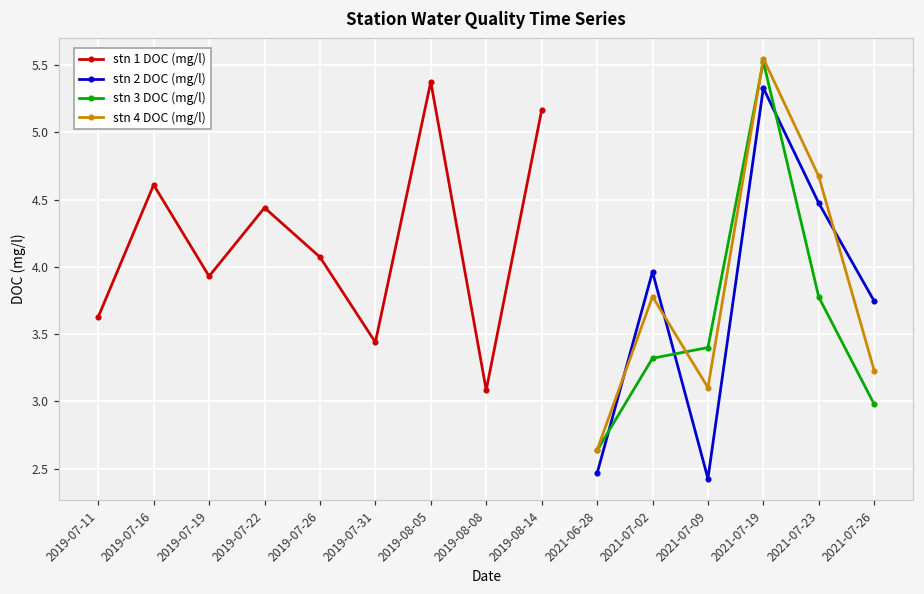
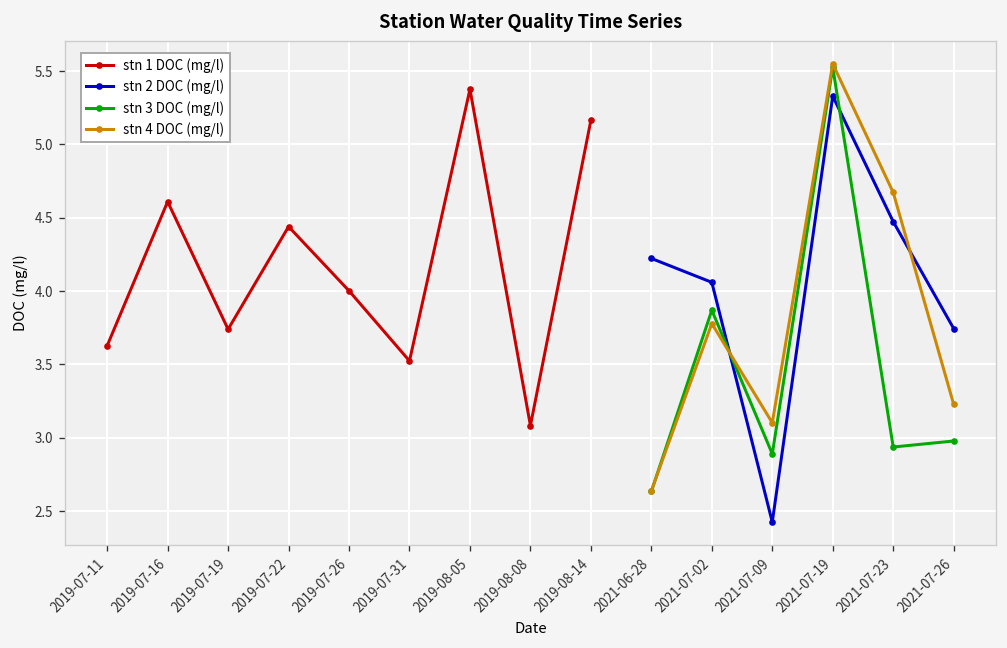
  {
    "stn 1 DOC (mg/l)": {
      "2019-07-11": 3.63,
      "2019-07-16": 4.61,
-     "2019-07-19": 3.93,
+     "2019-07-19": 3.74,
      "2019-07-22": 4.44,
-     "2019-07-26": 4.07,
-     "2019-07-31": 3.44,
+     "2019-07-26": 4.00,
+     "2019-07-31": 3.52,
      "2019-08-05": 5.38,
      "2019-08-08": 3.08,
      "2019-08-14": 5.17
    },
    "stn 2 DOC (mg/l)": {
-     "2021-06-28": 2.46,
-     "2021-07-02": 3.96,
+     "2021-06-28": 4.22,
+     "2021-07-02": 4.06,
      "2021-07-09": 2.43,
      "2021-07-19": 5.33,
      "2021-07-23": 4.47,
      "2021-07-26": 3.75
    },
    "stn 3 DOC (mg/l)": {
-     "2021-07-02": 3.32,
-     "2021-07-09": 3.40,
+     "2021-07-02": 3.87,
+     "2021-07-09": 2.89,
      "2021-07-19": 5.53,
-     "2021-07-23": 3.78,
+     "2021-07-23": 2.94,
      "2021-07-26": 2.98
    },
    "stn 4 DOC (mg/l)": {
      "2021-07-02": 3.78,
      "2021-07-09": 3.10,
      "2021-07-19": 5.55,
      "2021-07-23": 4.67,
      "2021-07-26": 3.23
    }
  }
